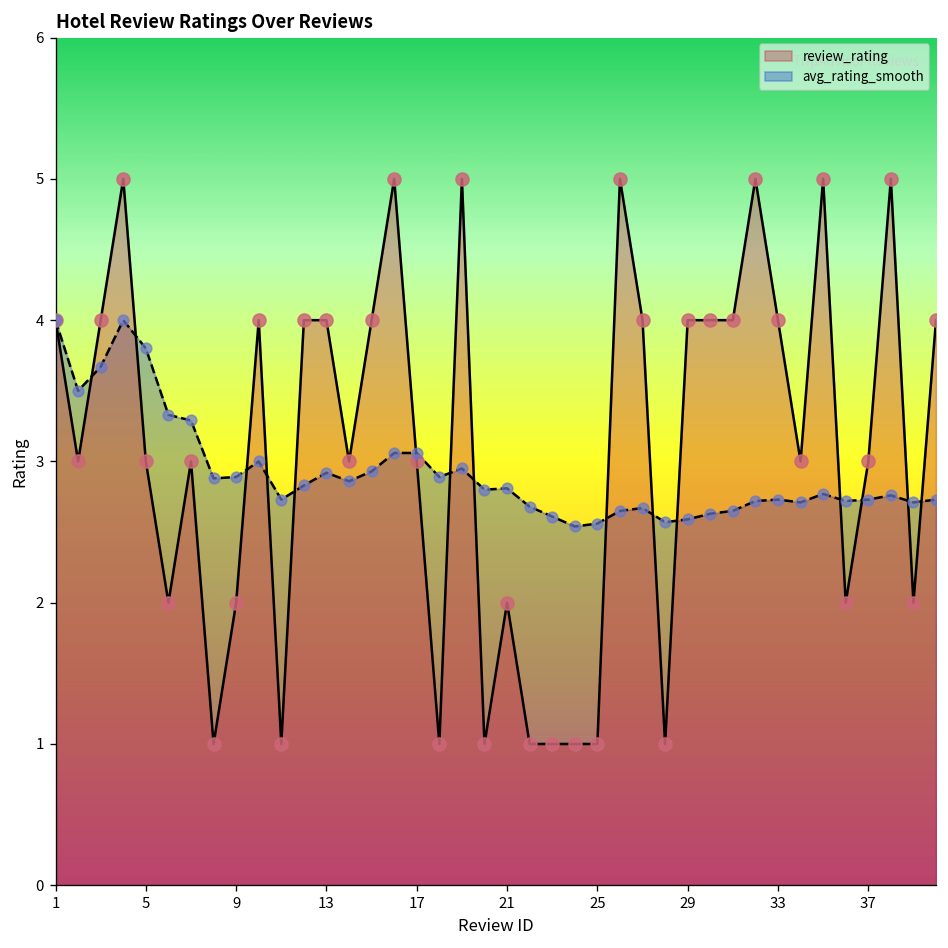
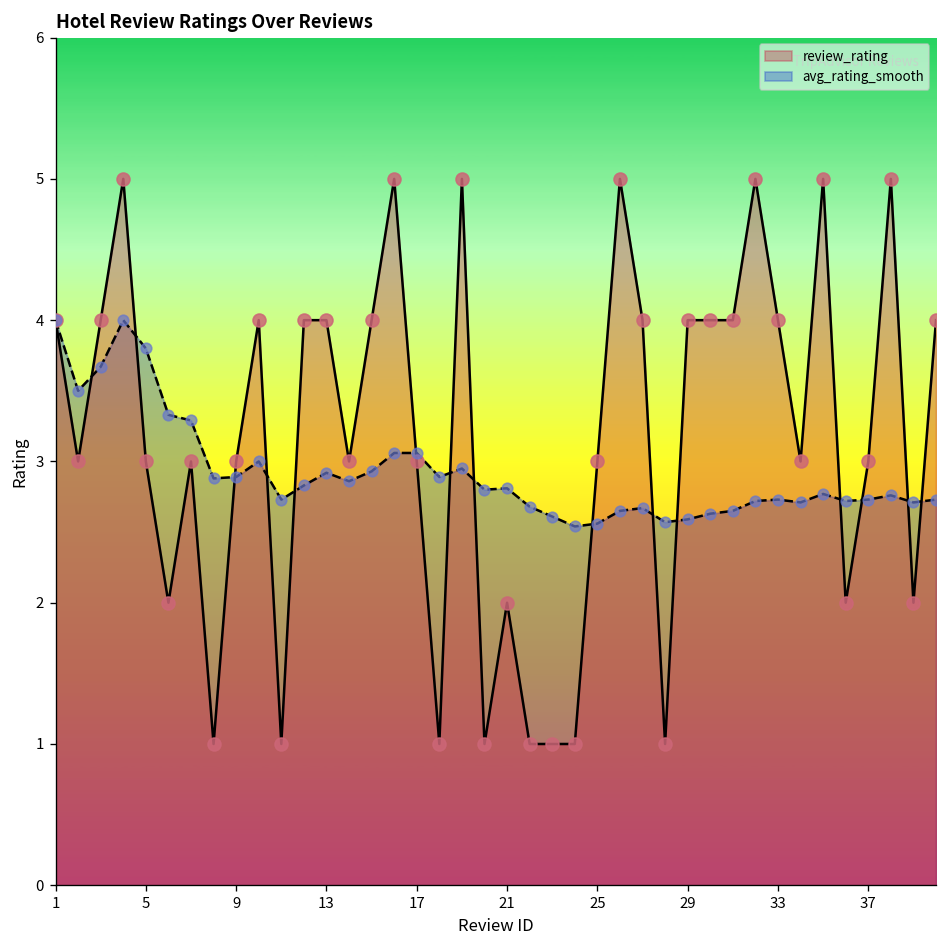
  {
    "review_rating": {
      "5": 3,
-     "9": 2,
+     "9": 3,
      "13": 4,
      "17": 3,
      "21": 2,
-     "25": 1,
+     "25": 3,
      "29": 4,
      "33": 4,
      "37": 3
    },
    "avg_rating_smooth": {
      "5": 3.80,
      "9": 2.89,
      "13": 2.92,
      "17": 3.06,
      "21": 2.81,
      "25": 2.56,
      "29": 2.59,
      "33": 2.73,
      "37": 2.73
    }
  }
